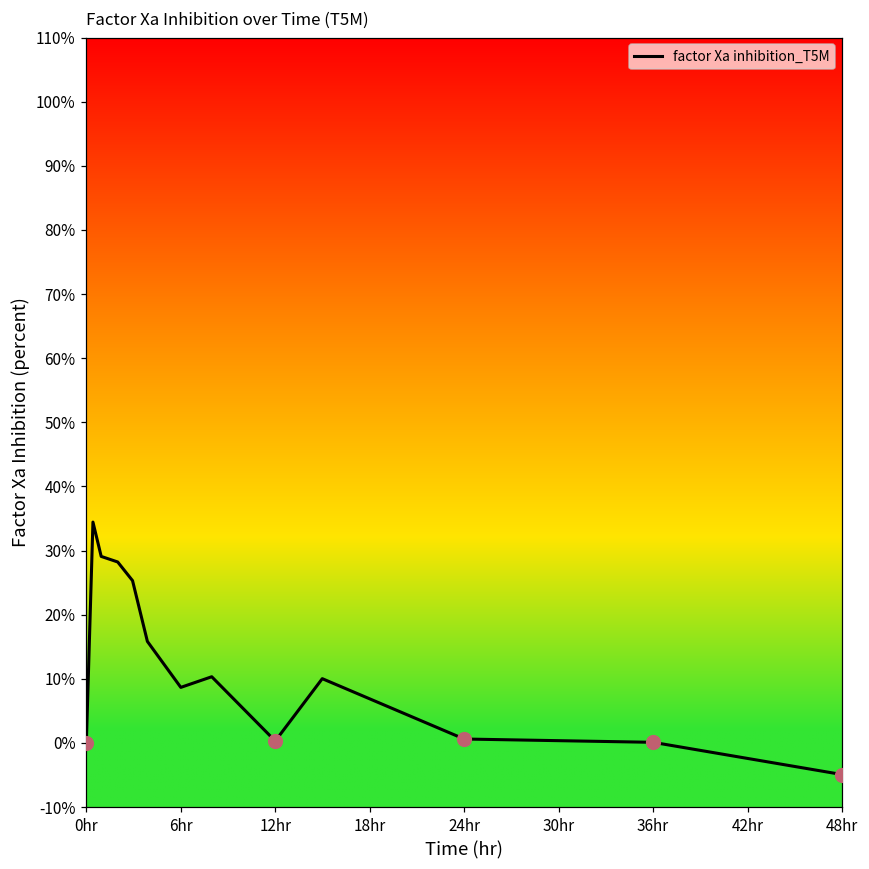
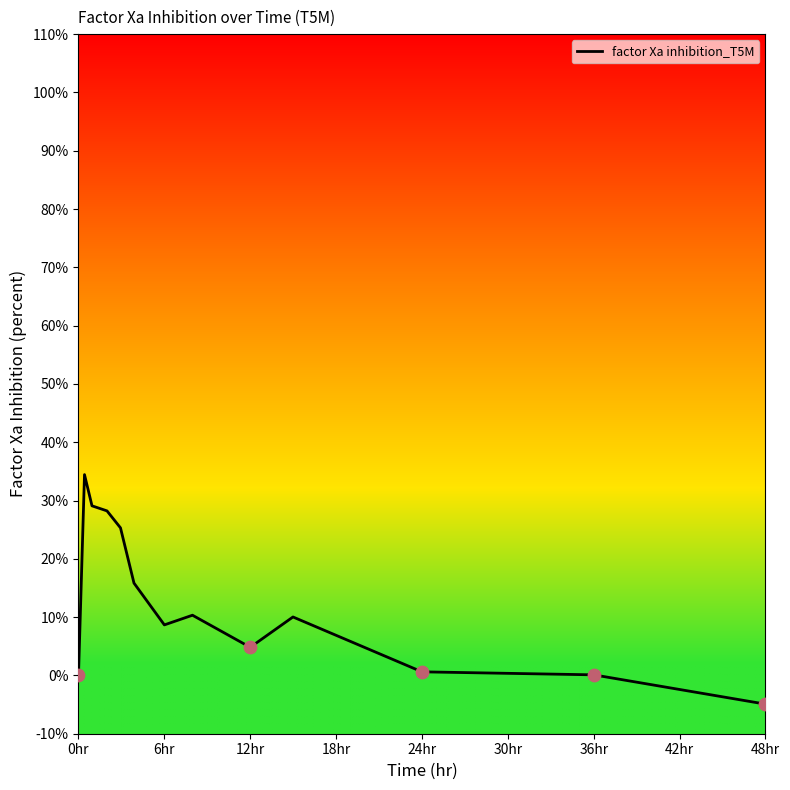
  {
    "factor Xa inhibition_T5M": {
      "6hr": "9%",
-     "12hr": "0%"
+     "12hr": "5%"
    }
  }
